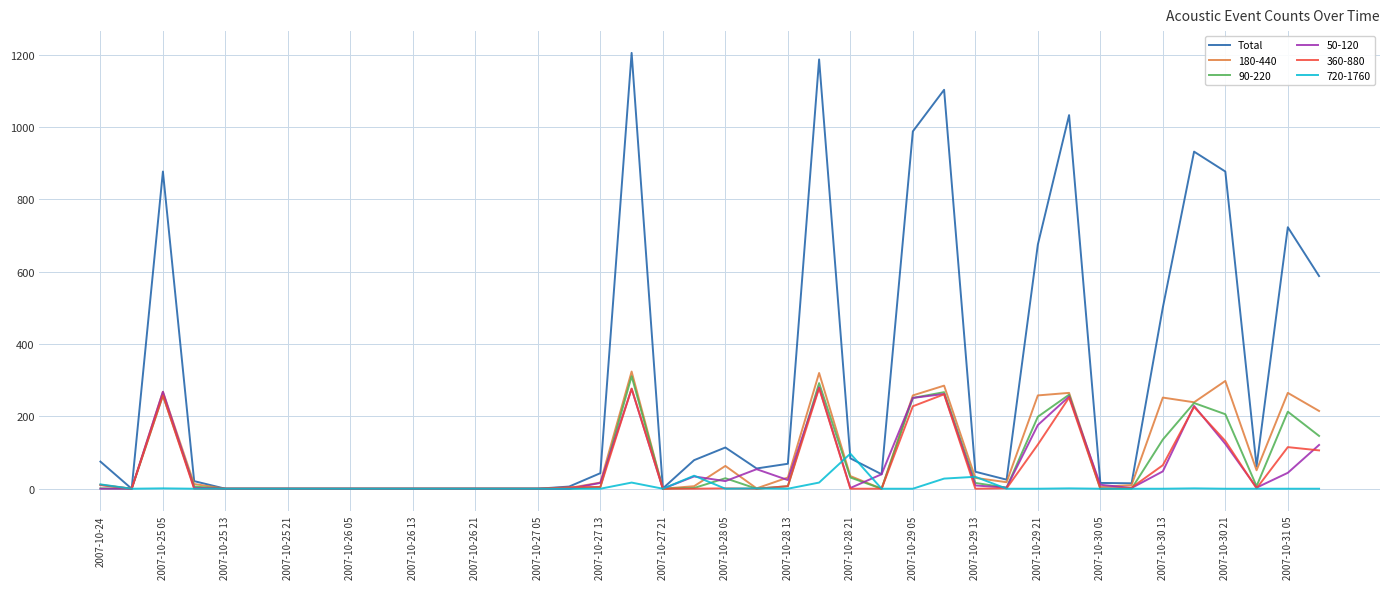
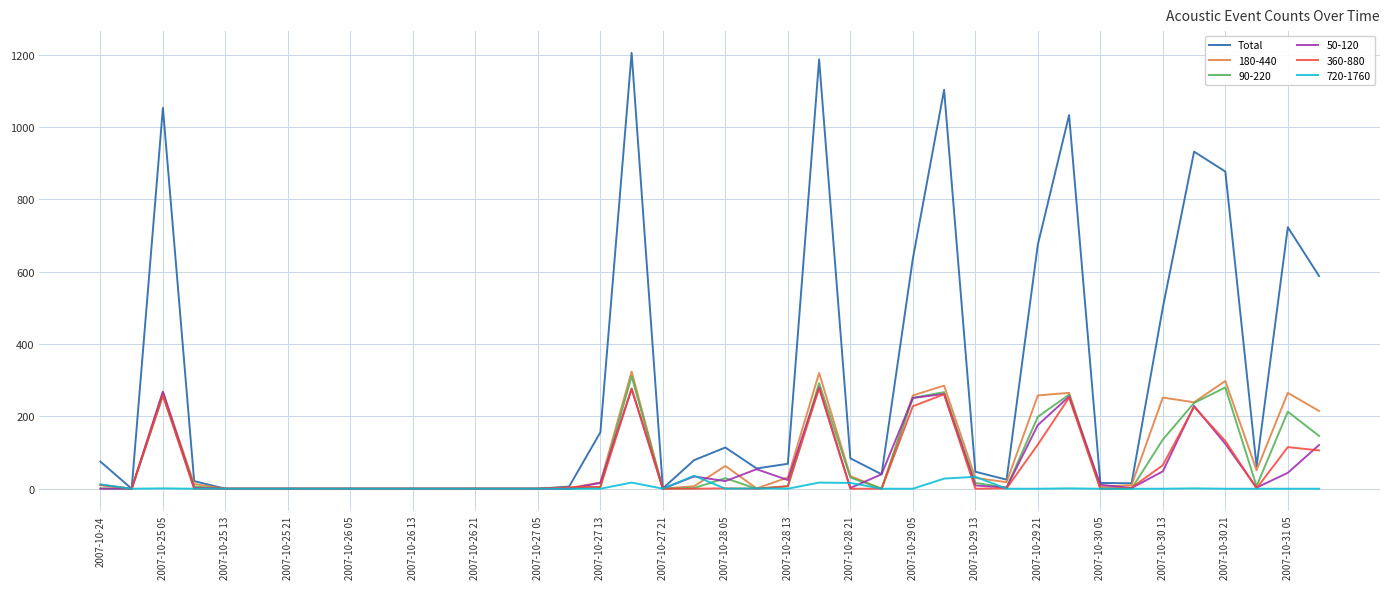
  {
    "Total": {
      "2007-10-24": 80,
-     "2007-10-25 05": 880,
-     "2007-10-27 13": 40,
+     "2007-10-25 05": 1050,
+     "2007-10-27 13": 160,
      "2007-10-28 05": 110,
      "2007-10-28 13": 70,
      "2007-10-28 21": 80,
-     "2007-10-29 05": 990,
+     "2007-10-29 05": 640,
      "2007-10-29 13": 50,
      "2007-10-29 21": 680,
      "2007-10-30 13": 500,
      "2007-10-30 21": 880,
      "2007-10-31 05": 720
    },
    "90-220": {
      "2007-10-28 05": 30,
      "2007-10-29 13": 20,
      "2007-10-29 21": 200,
      "2007-10-30 13": 140,
-     "2007-10-30 21": 210,
+     "2007-10-30 21": 280,
      "2007-10-31 05": 210
    },
    "50-120": {
      "2007-10-28 05": 20,
      "2007-10-29 13": 10,
      "2007-10-29 21": 180,
      "2007-10-30 13": 50,
      "2007-10-30 21": 120,
      "2007-10-31 05": 40
    },
    "720-1760": {
      "2007-10-25 05": 0,
-     "2007-10-28 21": 100,
+     "2007-10-28 21": 20,
      "2007-10-29 05": 0,
      "2007-10-29 21": 0,
      "2007-10-30 13": 0,
      "2007-10-30 21": 0,
      "2007-10-31 05": 0
    }
  }
